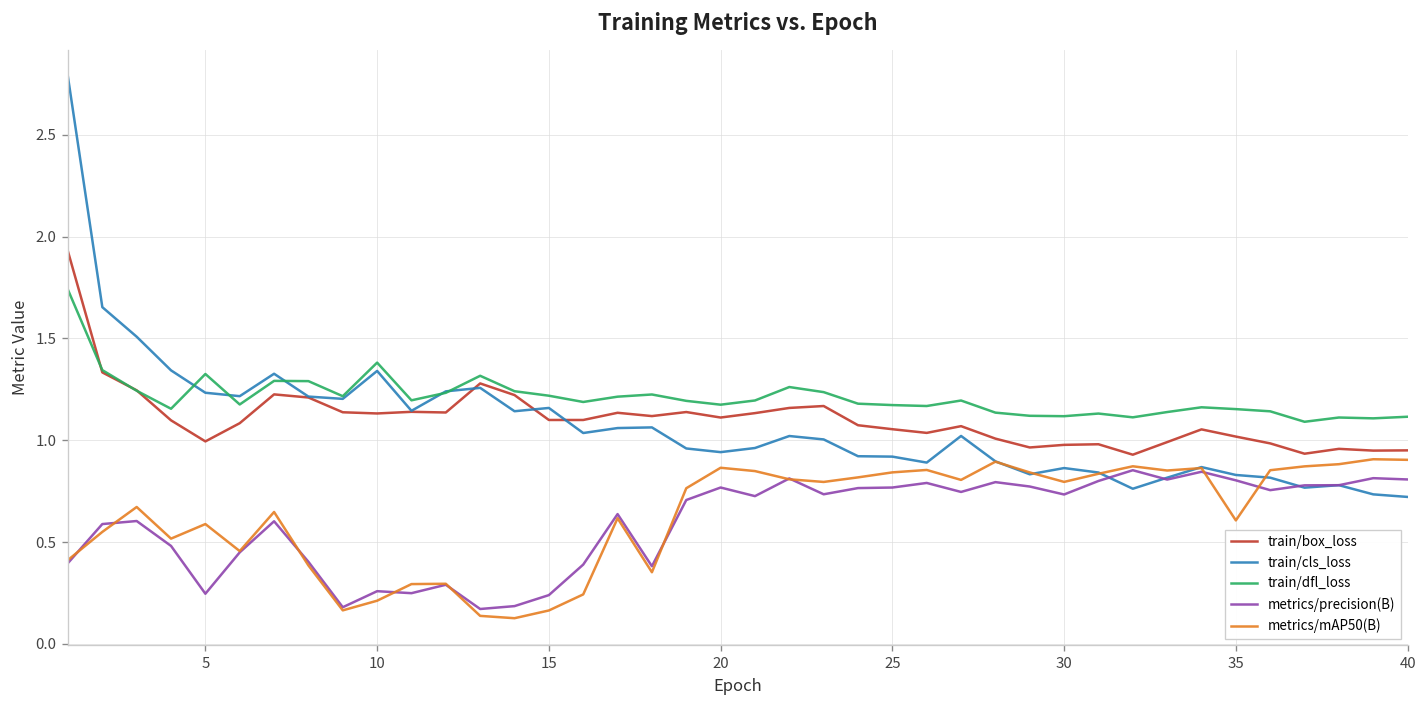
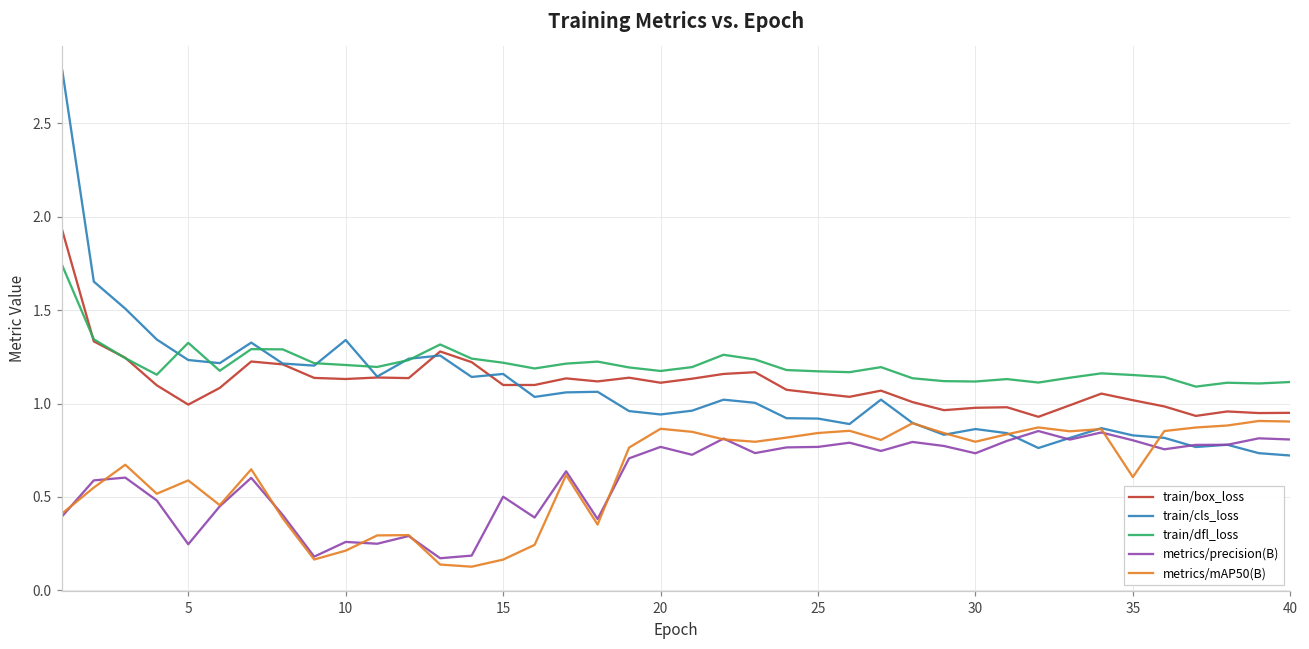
  {
    "train/box_loss": {
      "5": 0.99,
      "10": 1.13,
      "15": 1.10,
      "20": 1.11,
      "25": 1.05,
      "30": 0.98,
      "35": 1.02,
      "40": 0.95
    },
    "train/cls_loss": {
      "5": 1.23,
      "10": 1.34,
      "15": 1.16,
      "20": 0.94,
      "25": 0.92,
      "30": 0.86,
      "35": 0.83,
      "40": 0.72
    },
    "train/dfl_loss": {
      "5": 1.33,
-     "10": 1.38,
+     "10": 1.21,
      "15": 1.22,
      "20": 1.17,
      "25": 1.17,
      "30": 1.12,
      "35": 1.15,
      "40": 1.12
    },
    "metrics/precision(B)": {
      "5": 0.25,
      "10": 0.26,
-     "15": 0.24,
+     "15": 0.50,
      "20": 0.77,
      "25": 0.77,
      "30": 0.73,
      "35": 0.80,
      "40": 0.81
    },
    "metrics/mAP50(B)": {
      "5": 0.59,
      "10": 0.21,
      "15": 0.16,
      "20": 0.86,
      "25": 0.84,
      "30": 0.80,
      "35": 0.61,
      "40": 0.90
    }
  }
